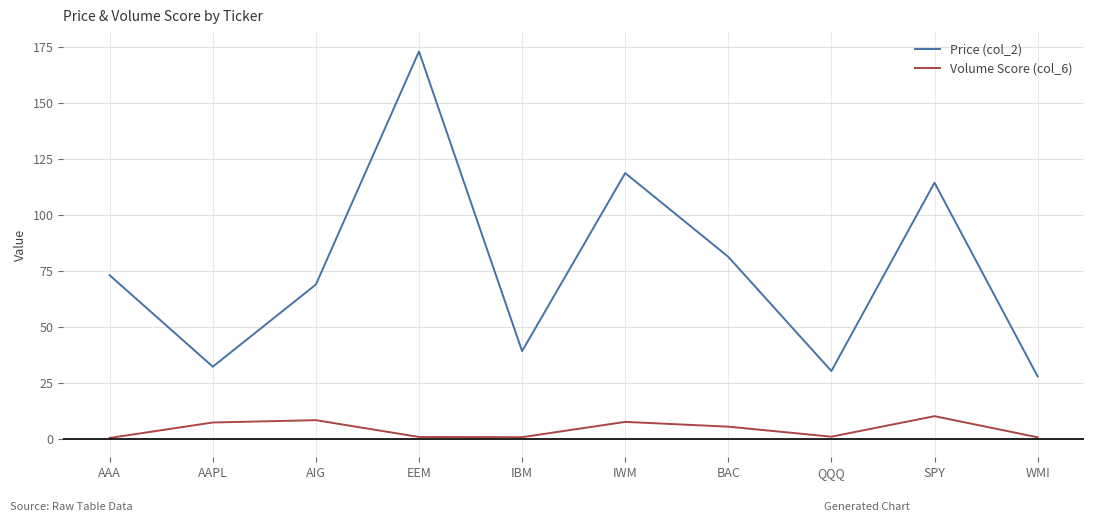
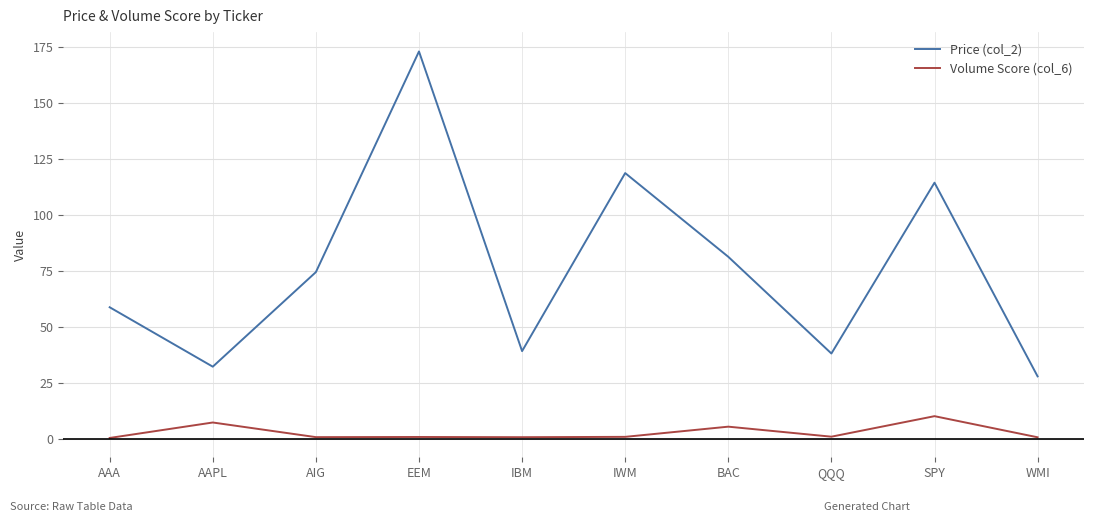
  {
    "Price (col_2)": {
-     "AAA": 73,
+     "AAA": 59,
      "AAPL": 32,
-     "AIG": 69,
+     "AIG": 74,
      "EEM": 173,
      "IBM": 39,
      "IWM": 119,
      "BAC": 81,
-     "QQQ": 30,
+     "QQQ": 38,
      "SPY": 114,
      "WMI": 28
    },
    "Volume Score (col_6)": {
      "AAA": 0,
      "AAPL": 7,
-     "AIG": 8,
+     "AIG": 1,
      "EEM": 1,
      "IBM": 1,
-     "IWM": 7,
+     "IWM": 1,
      "BAC": 5,
      "QQQ": 1,
      "SPY": 10,
      "WMI": 1
    }
  }
